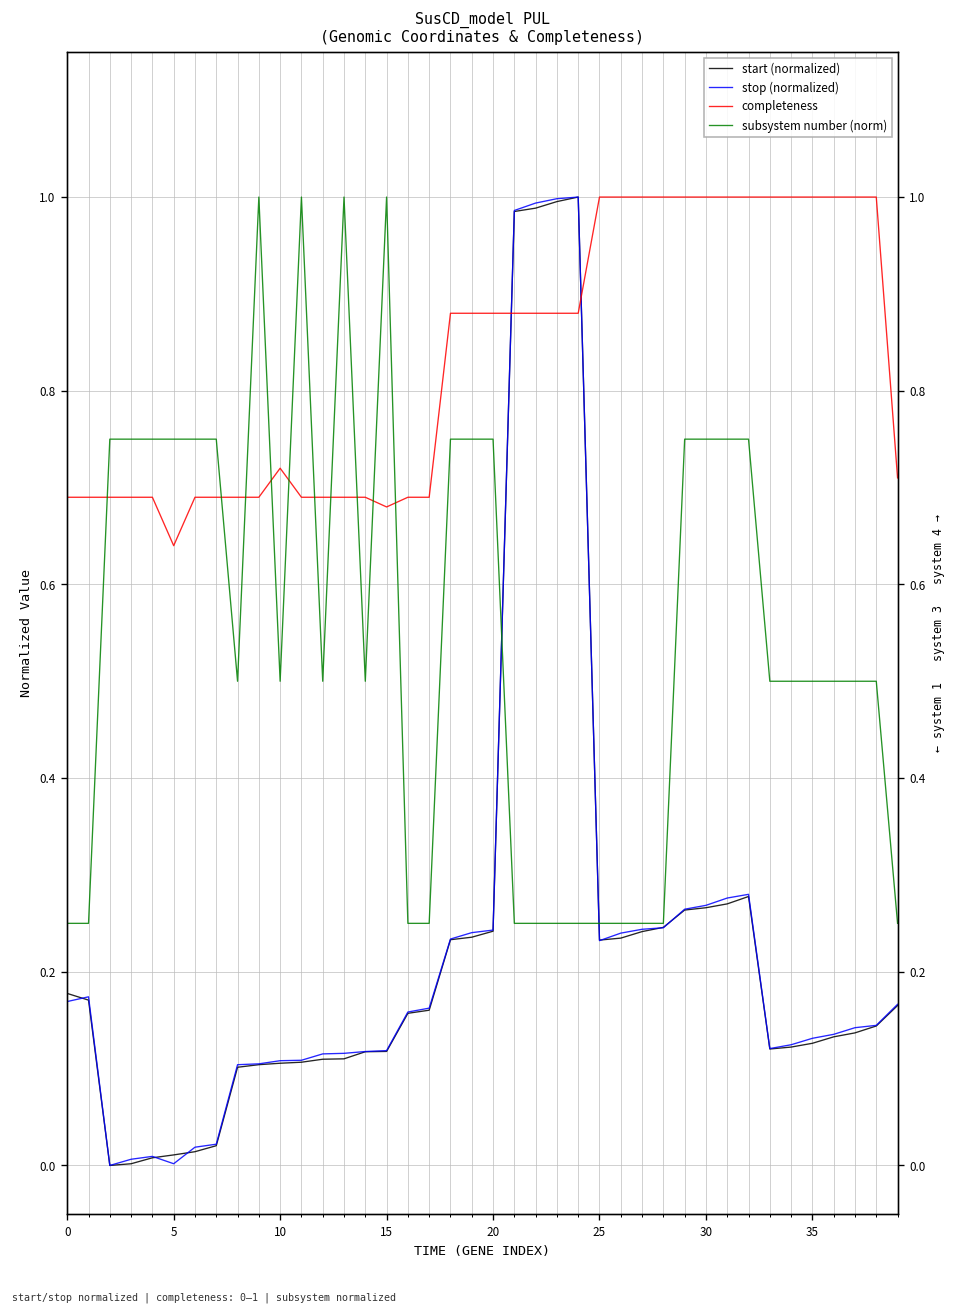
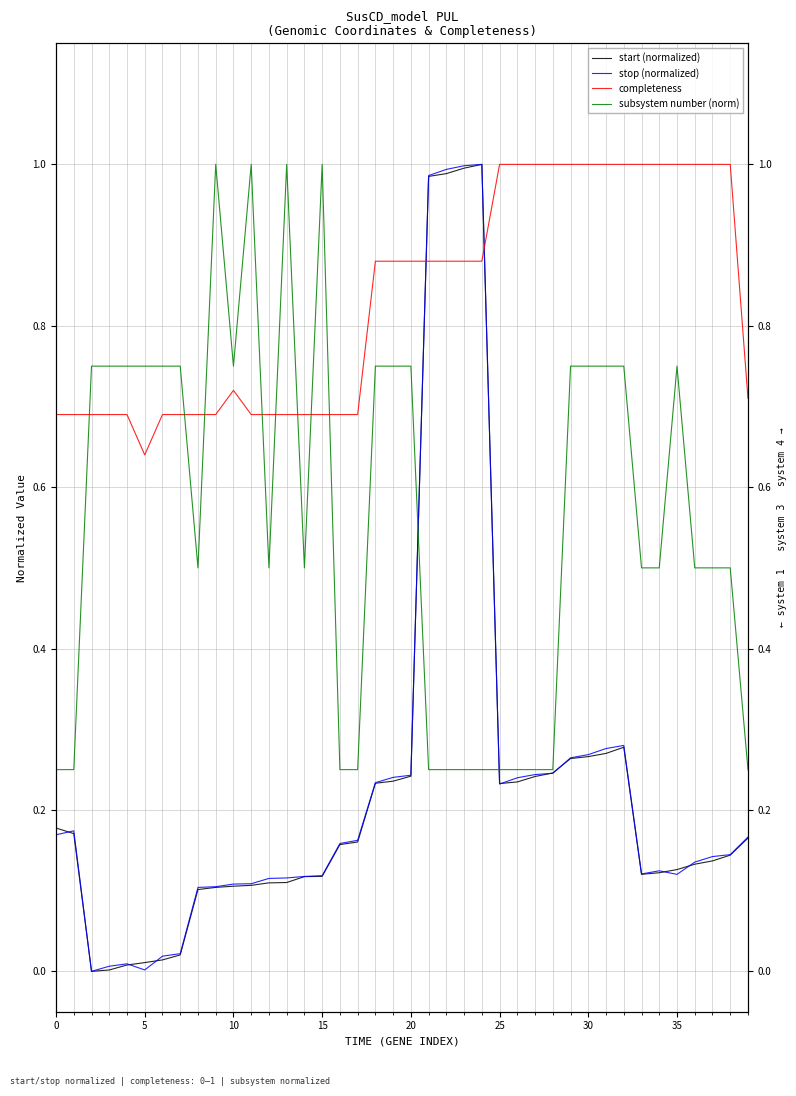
  {
    "start (normalized)": {
      "0": 0.18,
      "5": 0.01,
      "35": 0.13
    },
    "stop (normalized)": {
      "0": 0.17,
      "5": 0.00,
-     "35": 0.13
+     "35": 0.12
    },
    "completeness": {
      "0": 0.69,
      "5": 0.64,
      "10": 0.72,
-     "15": 0.68,
+     "15": 0.69,
      "20": 0.88,
      "25": 1.00,
      "30": 1.00,
      "35": 1.00
    },
    "subsystem number (norm)": {
      "0": 0.25,
      "5": 0.75,
-     "10": 0.50,
+     "10": 0.75,
      "15": 1.00,
      "20": 0.75,
      "25": 0.25,
      "30": 0.75,
-     "35": 0.50
+     "35": 0.75
    }
  }
